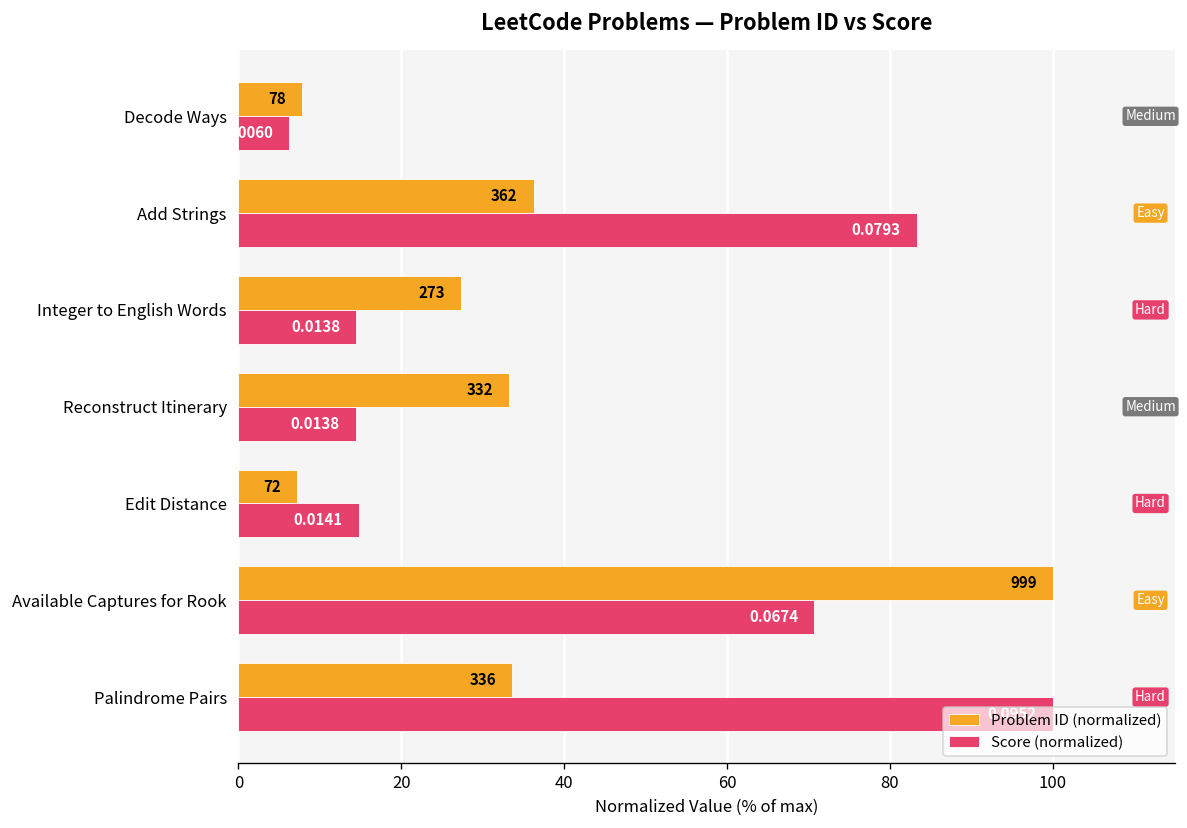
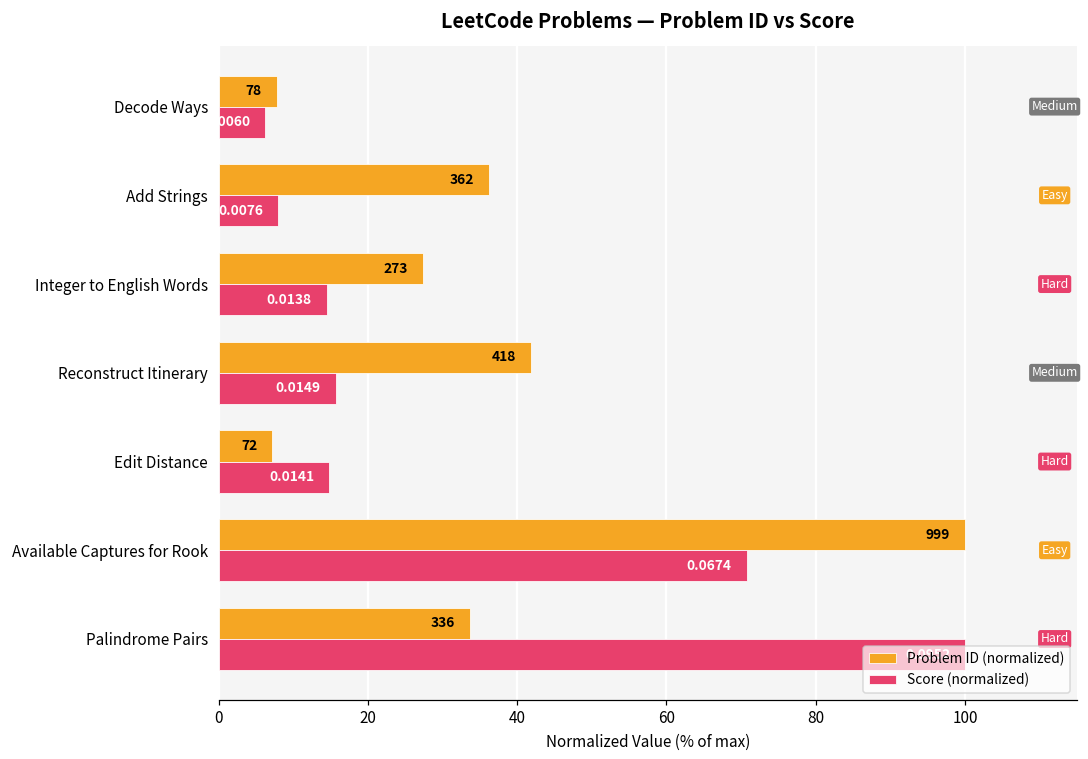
  {
    "Problem ID (normalized)": {
-     "Reconstruct Itinerary": 332
+     "Reconstruct Itinerary": 418
    },
    "Score (normalized)": {
-     "Add Strings": 0.0793,
-     "Reconstruct Itinerary": 0.0138
+     "Add Strings": 0.0076,
+     "Reconstruct Itinerary": 0.0149
    }
  }
